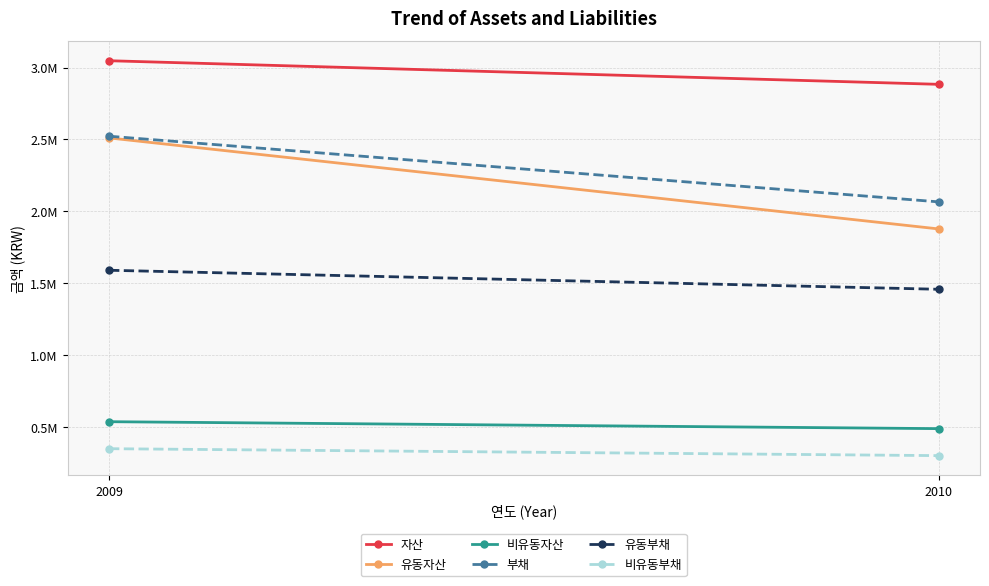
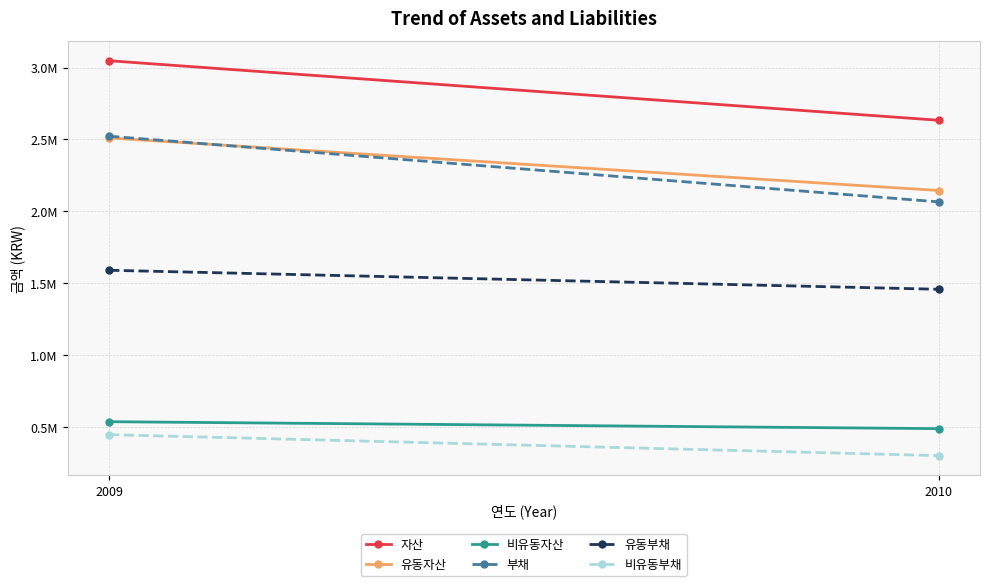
  {
    "자산": {
      "2009": 3050000,
-     "2010": 2880000
+     "2010": 2630000
    },
    "유동자산": {
-     "2010": 1880000
+     "2010": 2140000
    },
    "유동부채": {
      "2009": 1590000,
      "2010": 1460000
    },
    "비유동부채": {
-     "2009": 350000,
+     "2009": 450000,
      "2010": 300000
    }
  }
